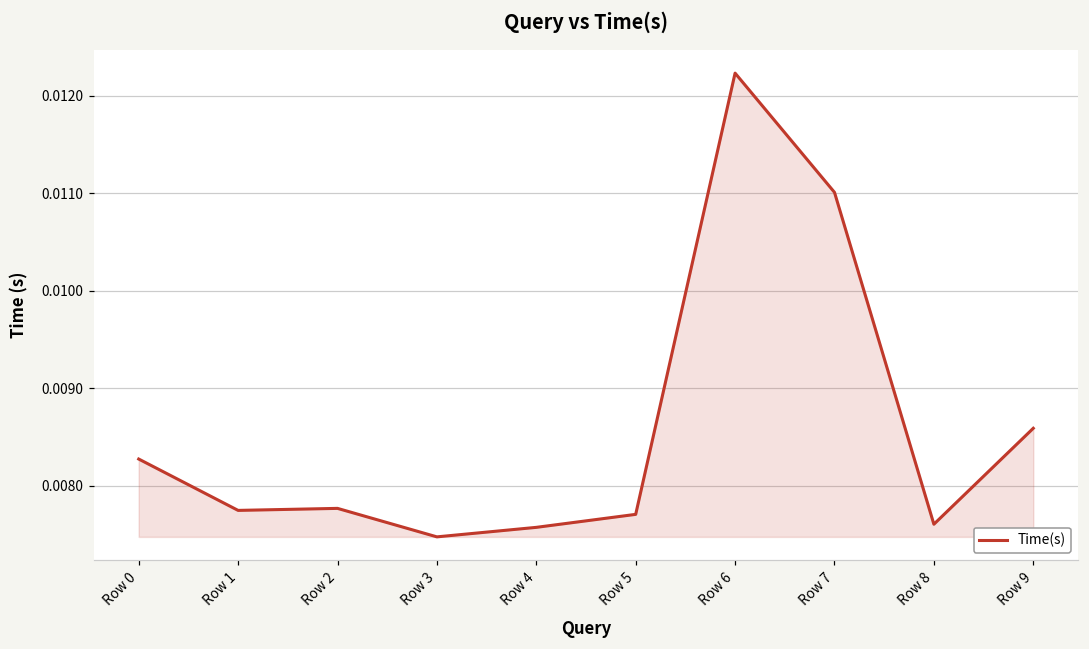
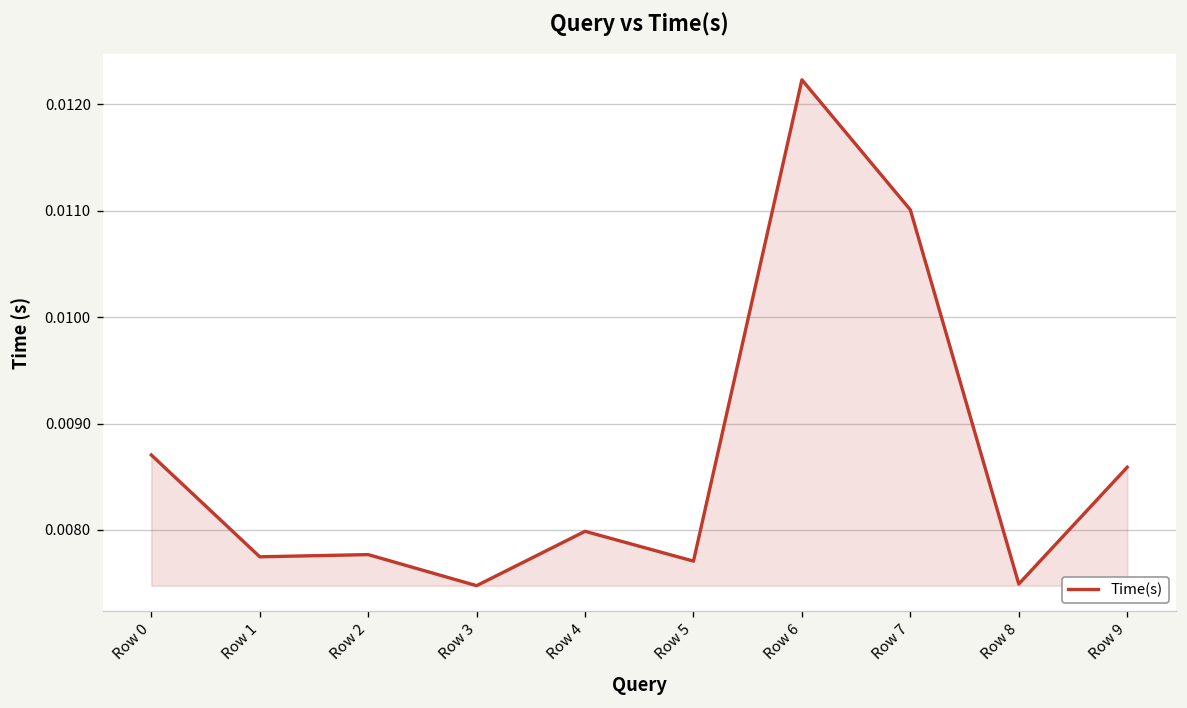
  {
-   "Row 0": 0.0083,
+   "Row 0": 0.0087,
    "Row 1": 0.0077,
    "Row 2": 0.0078,
    "Row 3": 0.0075,
-   "Row 4": 0.0076,
+   "Row 4": 0.0080,
    "Row 5": 0.0077,
    "Row 6": 0.0122,
    "Row 7": 0.0110,
-   "Row 8": 0.0076,
+   "Row 8": 0.0075,
    "Row 9": 0.0086
  }
